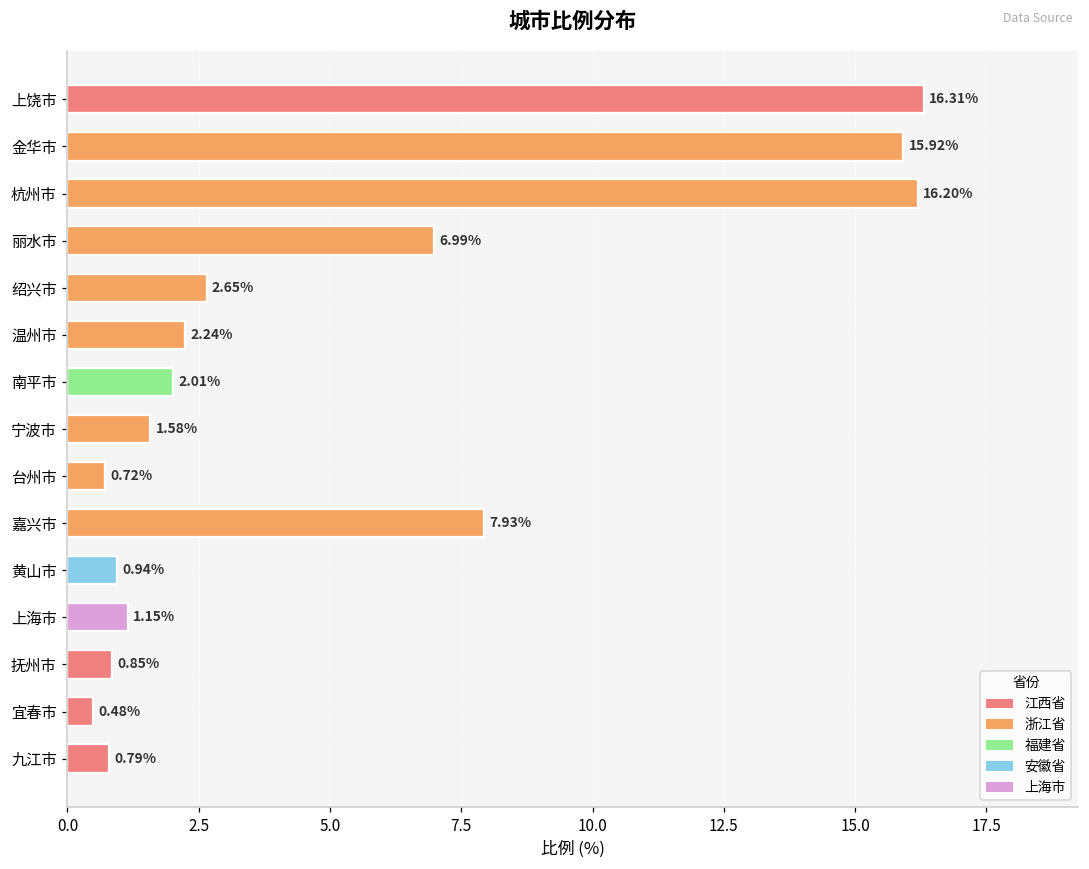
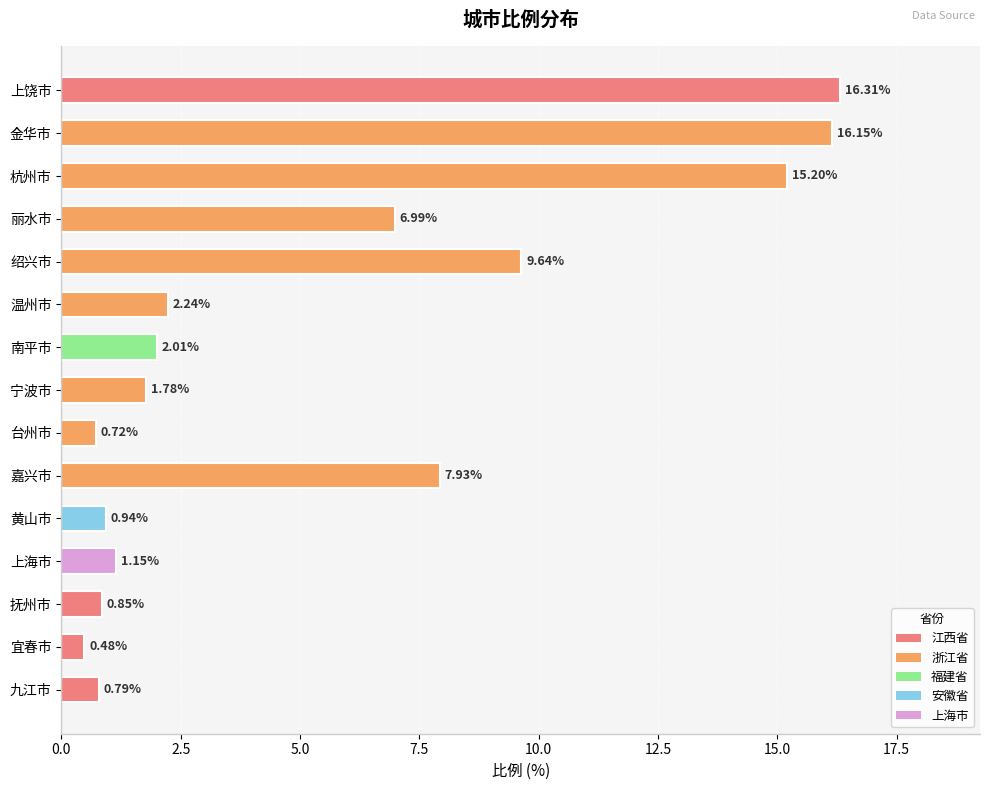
  {
    "上饶市": "16.31%",
-   "金华市": "15.92%",
-   "杭州市": "16.20%",
+   "金华市": "16.15%",
+   "杭州市": "15.20%",
    "丽水市": "6.99%",
-   "绍兴市": "2.65%",
+   "绍兴市": "9.64%",
    "温州市": "2.24%",
    "南平市": "2.01%",
-   "宁波市": "1.58%",
+   "宁波市": "1.78%",
    "台州市": "0.72%",
    "嘉兴市": "7.93%",
    "黄山市": "0.94%",
    "上海市": "1.15%",
    "抚州市": "0.85%",
    "宜春市": "0.48%",
    "九江市": "0.79%"
  }
